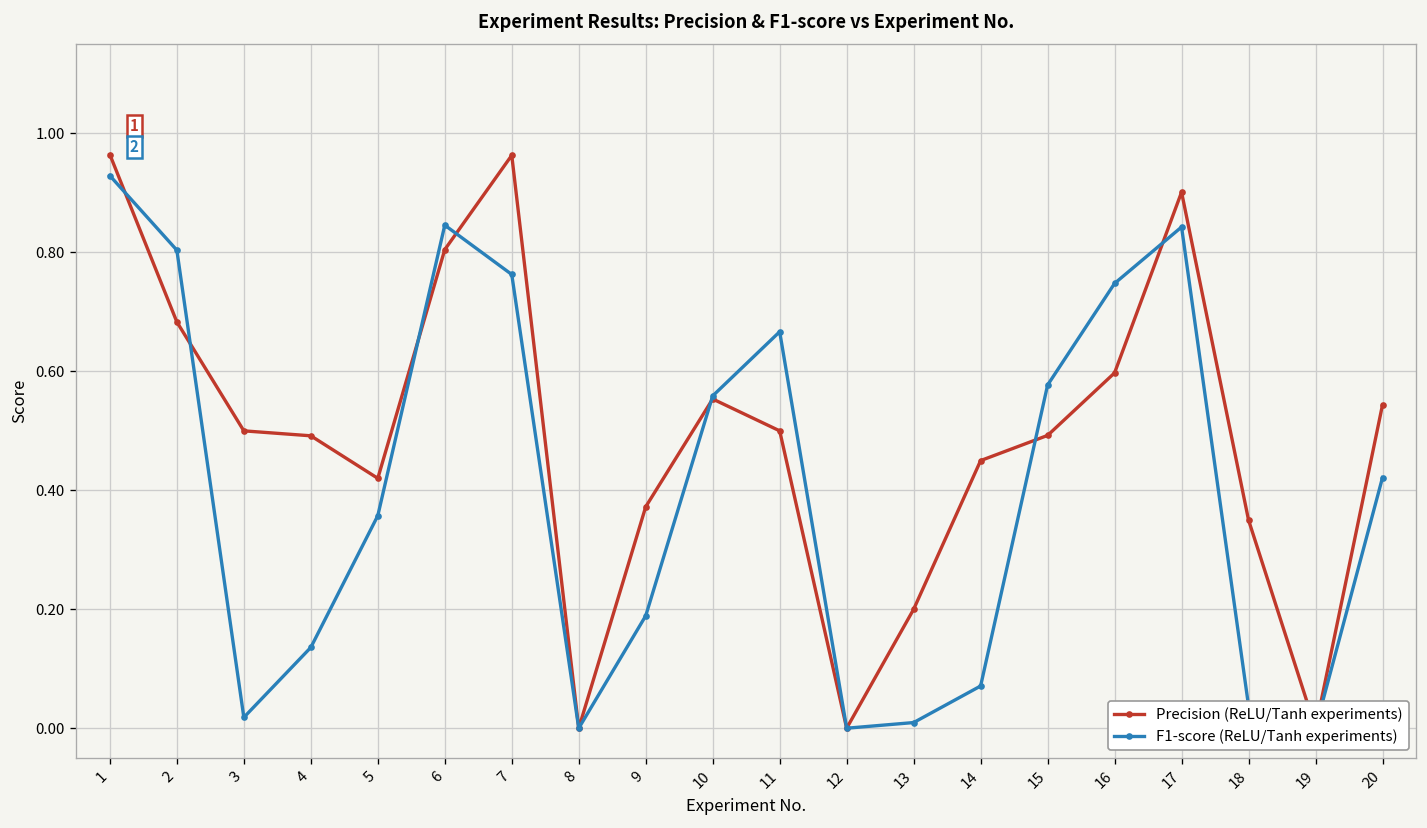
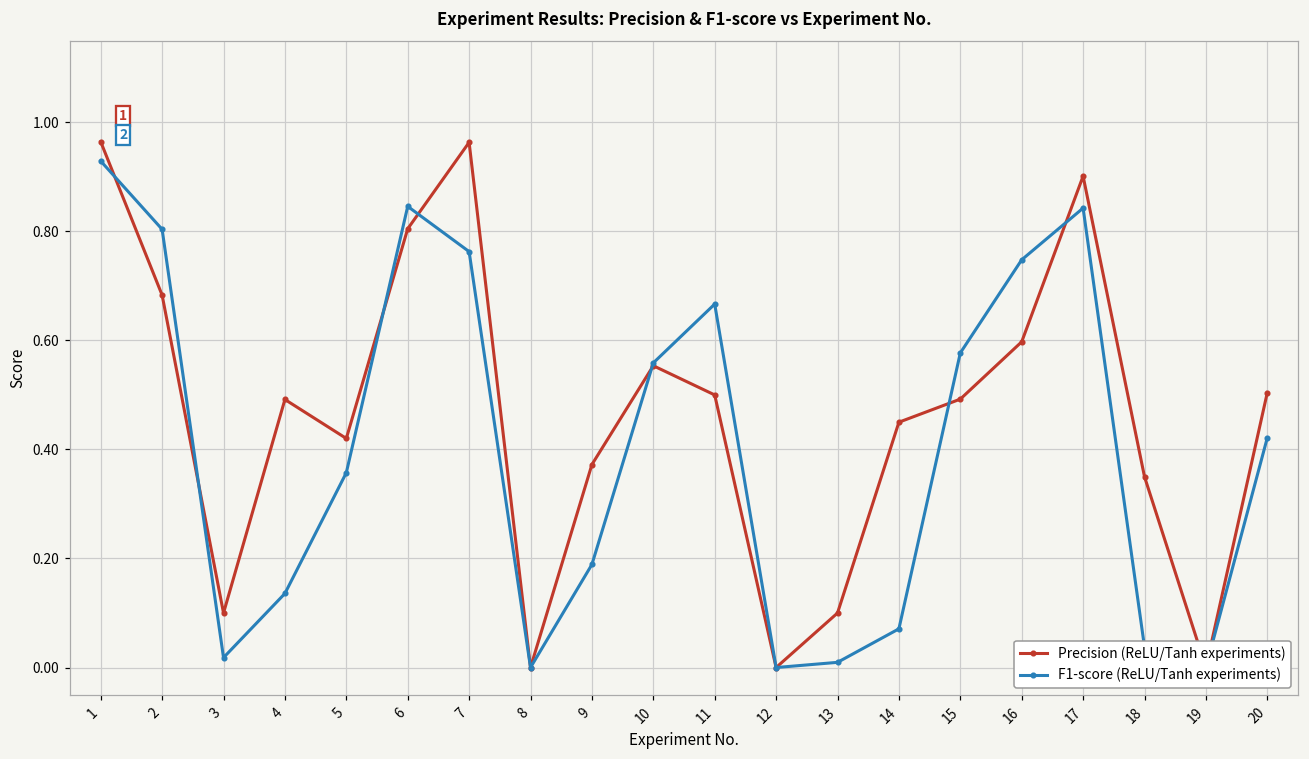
  {
    "Precision (ReLU/Tanh experiments)": {
      "2": 0.68,
-     "3": 0.5,
+     "3": 0.1,
      "4": 0.49,
      "5": 0.42,
      "6": 0.80,
      "7": 0.96,
      "9": 0.37,
      "10": 0.55,
      "11": 0.50,
-     "13": 0.2,
+     "13": 0.1,
      "14": 0.45,
      "15": 0.49,
      "16": 0.60,
      "17": 0.90,
      "18": 0.35,
-     "20": 0.54
+     "20": 0.50
    },
    "F1-score (ReLU/Tanh experiments)": {
      "1": 0.93,
      "2": 0.80,
      "3": 0.02,
      "4": 0.14,
      "5": 0.36,
      "6": 0.85,
      "7": 0.76,
      "9": 0.19,
      "10": 0.56,
      "11": 0.67,
      "13": 0.01,
      "14": 0.07,
      "15": 0.58,
      "16": 0.75,
      "17": 0.84,
      "20": 0.42
    }
  }
